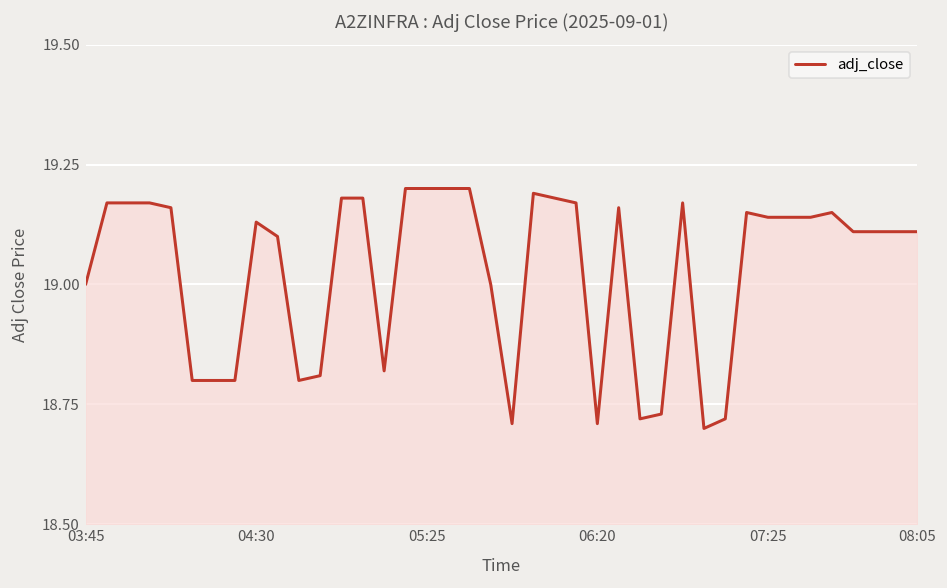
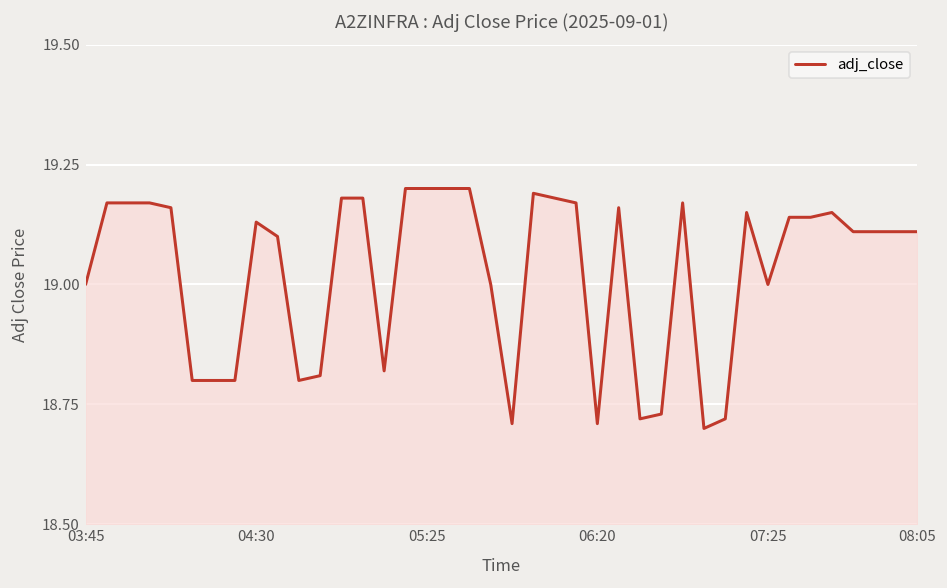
  {
    "03:45": 19.00,
    "04:30": 19.13,
    "05:25": 19.20,
    "06:20": 18.71,
-   "07:25": 19.14,
+   "07:25": 19.00,
    "08:05": 19.11
  }
